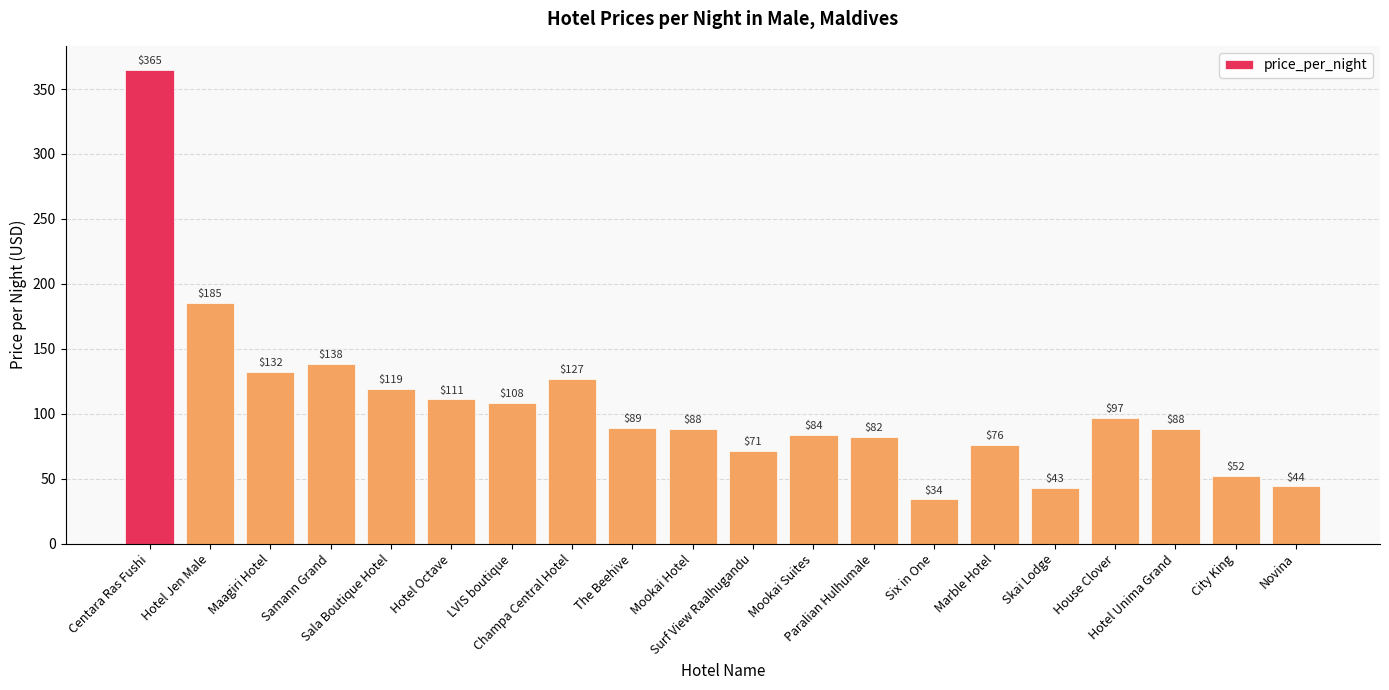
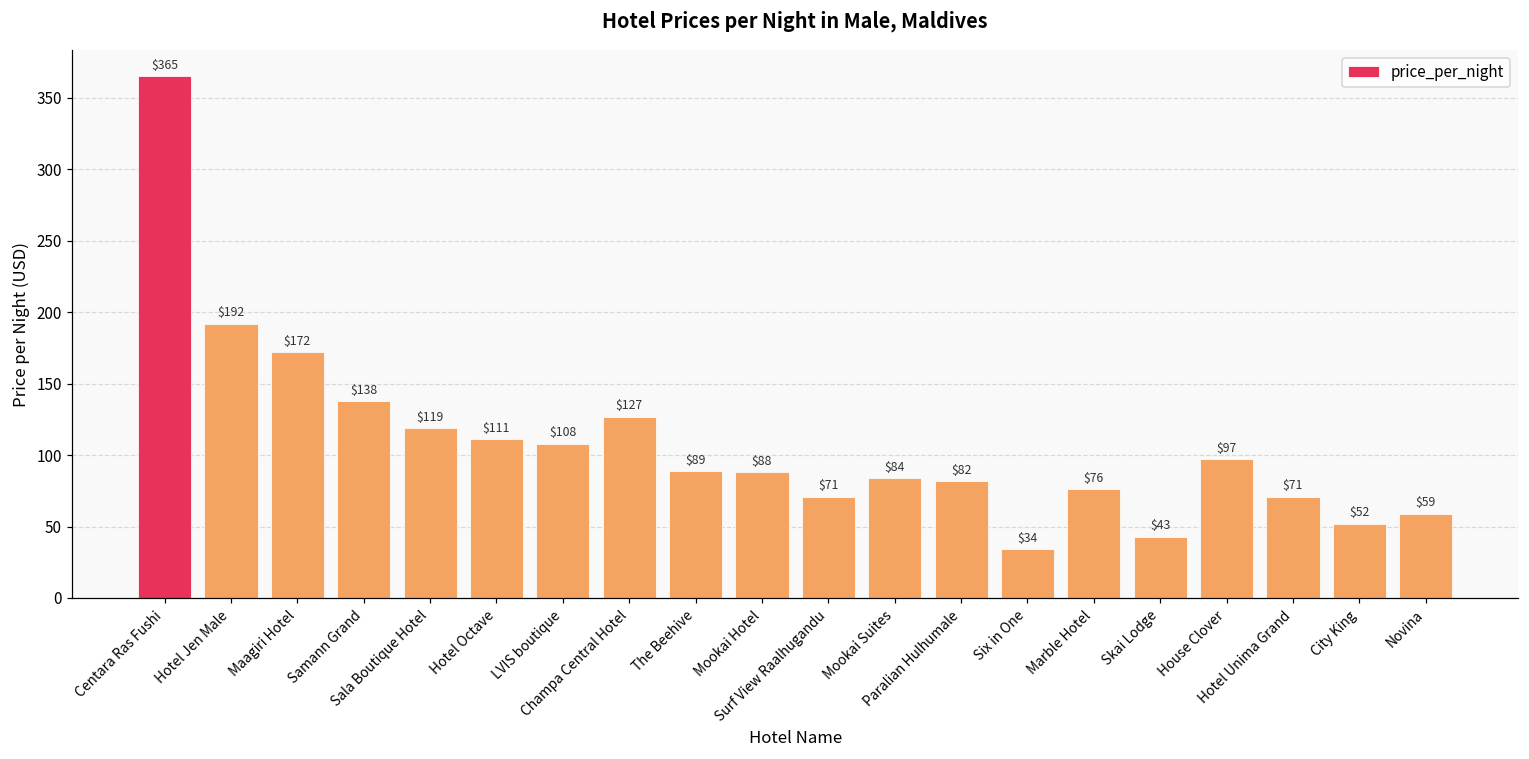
  {
    "Centara Ras Fushi": "$365",
-   "Hotel Jen Male": "$185",
-   "Maagiri Hotel": "$132",
+   "Hotel Jen Male": "$192",
+   "Maagiri Hotel": "$172",
    "Samann Grand": "$138",
    "Sala Boutique Hotel": "$119",
    "Hotel Octave": "$111",
    "LVIS boutique": "$108",
    "Champa Central Hotel": "$127",
    "The Beehive": "$89",
    "Mookai Hotel": "$88",
    "Surf View Raalhugandu": "$71",
    "Mookai Suites": "$84",
    "Paralian Hulhumale": "$82",
    "Six in One": "$34",
    "Marble Hotel": "$76",
    "Skai Lodge": "$43",
    "House Clover": "$97",
-   "Hotel Unima Grand": "$88",
+   "Hotel Unima Grand": "$71",
    "City King": "$52",
-   "Novina": "$44"
+   "Novina": "$59"
  }
